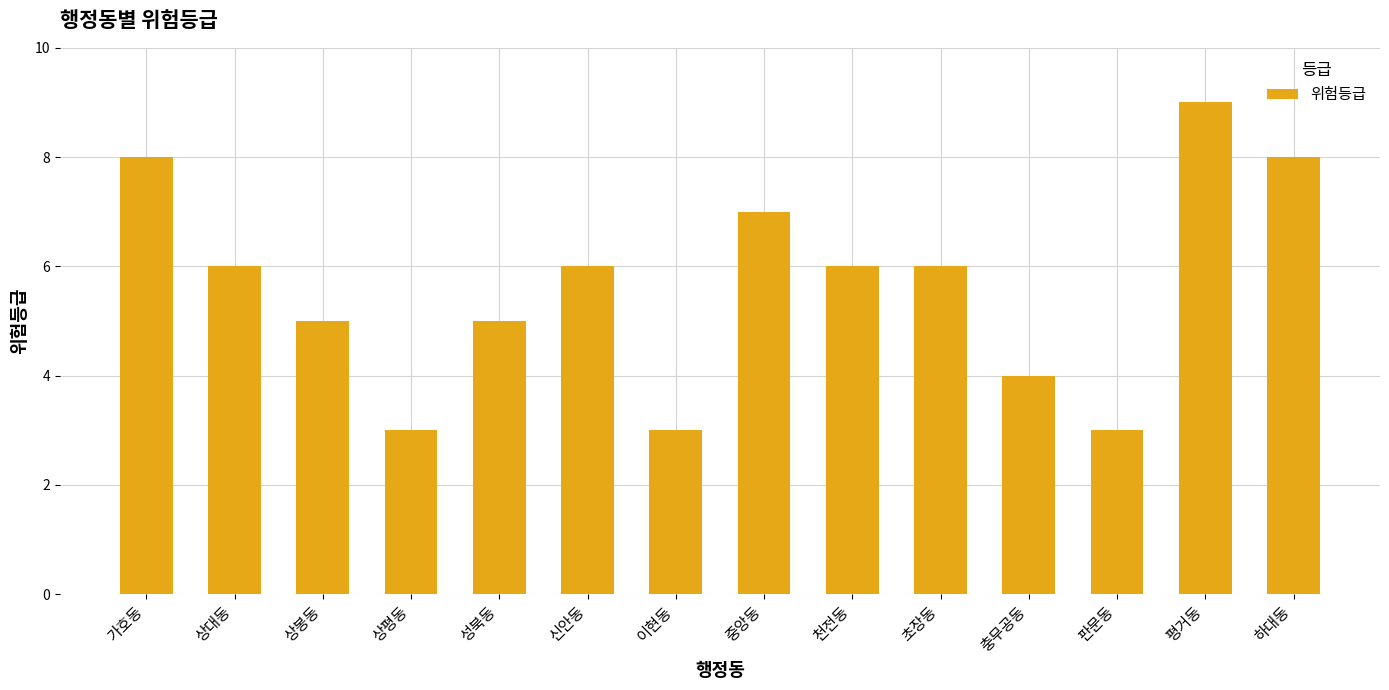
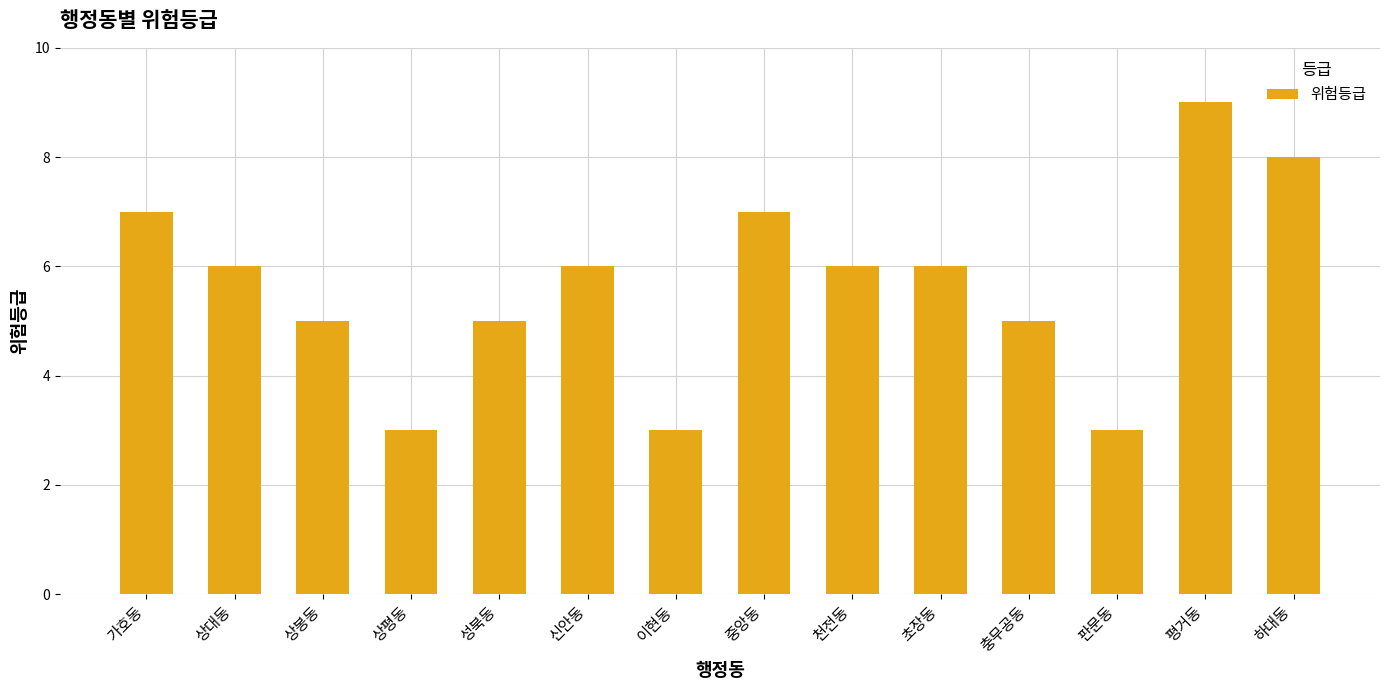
  {
-   "가호동": 8,
+   "가호동": 7,
    "상대동": 6,
    "상봉동": 5,
    "상평동": 3,
    "성북동": 5,
    "신안동": 6,
    "이현동": 3,
    "중앙동": 7,
    "천전동": 6,
    "초장동": 6,
-   "충무공동": 4,
+   "충무공동": 5,
    "판문동": 3,
    "평거동": 9,
    "하대동": 8
  }
